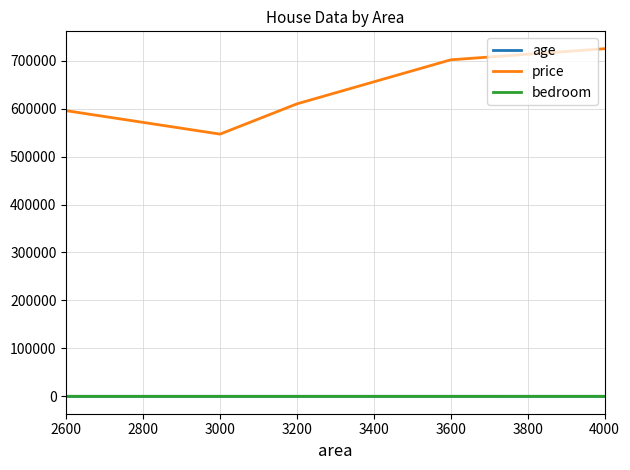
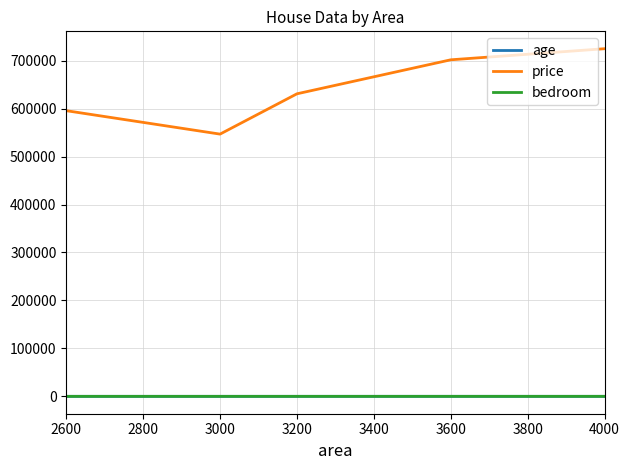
  {
    "bedroom": {
      "2600": 0,
      "3000": 0,
      "3200": 0,
      "3600": 0,
      "4000": 0
    },
    "price": {
      "2600": 600000,
      "3000": 550000,
-     "3200": 610000,
+     "3200": 630000,
      "3600": 700000,
      "4000": 730000
    }
  }
